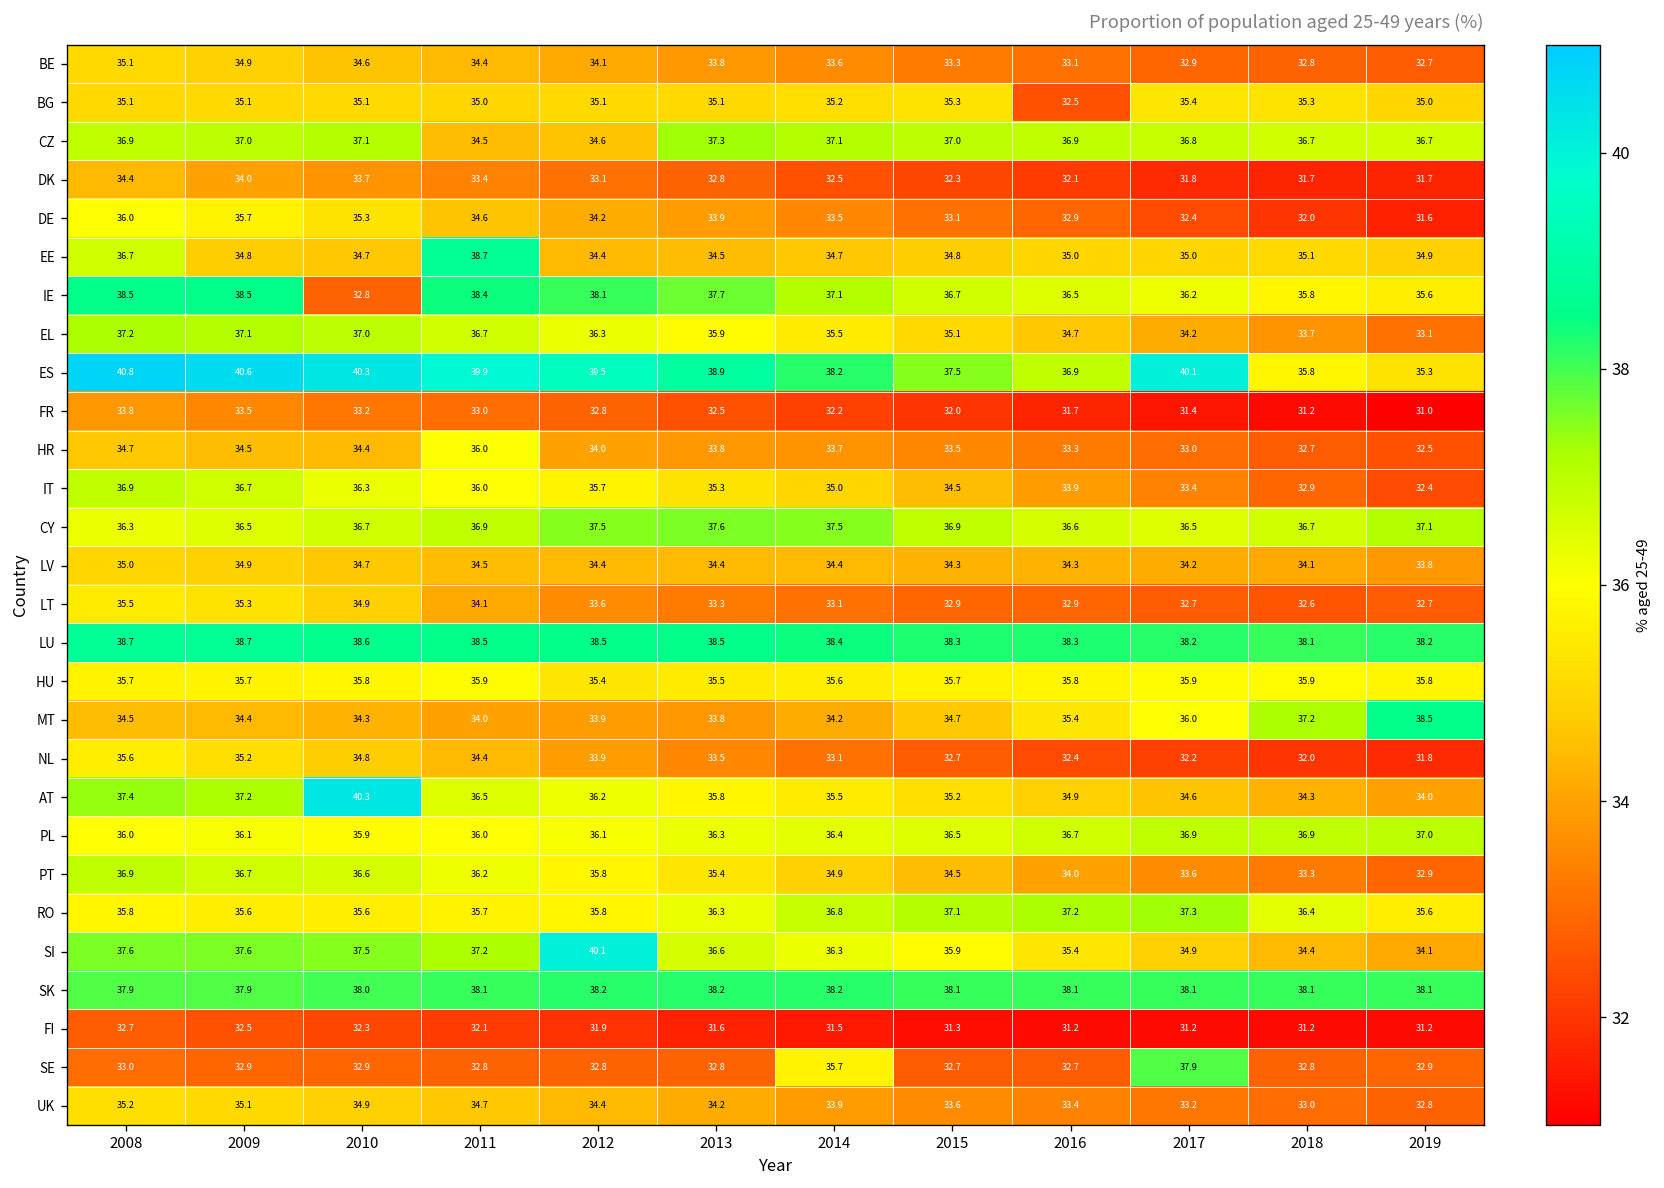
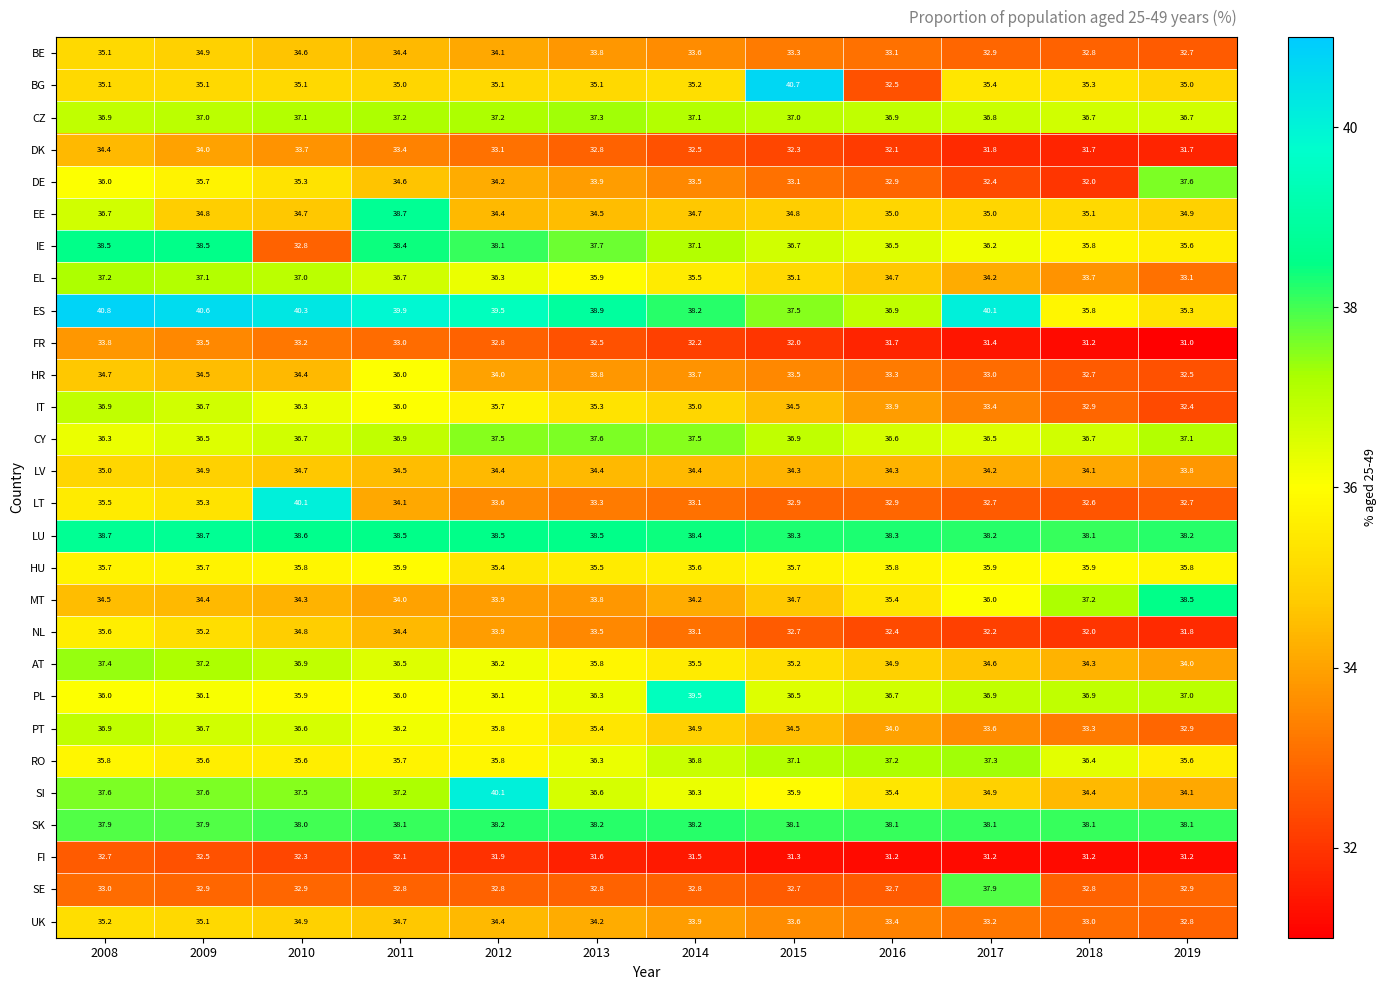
  {
    "BG": {
      "2008": 35.1,
      "2009": 35.1,
      "2010": 35.1,
      "2011": 35.0,
      "2012": 35.1,
      "2013": 35.1,
      "2014": 35.2,
-     "2015": 35.3,
+     "2015": 40.7,
      "2016": 32.5,
      "2017": 35.4,
      "2018": 35.3,
      "2019": 35.0
    },
    "CZ": {
      "2008": 36.9,
      "2009": 37.0,
      "2010": 37.1,
-     "2011": 34.5,
-     "2012": 34.6,
+     "2011": 37.2,
+     "2012": 37.2,
      "2013": 37.3,
      "2014": 37.1,
      "2015": 37.0,
      "2016": 36.9,
      "2017": 36.8,
      "2018": 36.7,
      "2019": 36.7
    },
    "DE": {
      "2008": 36.0,
      "2009": 35.7,
      "2010": 35.3,
      "2011": 34.6,
      "2012": 34.2,
      "2013": 33.9,
      "2014": 33.5,
      "2015": 33.1,
      "2016": 32.9,
      "2017": 32.4,
      "2018": 32.0,
-     "2019": 31.6
+     "2019": 37.6
    },
    "LT": {
      "2008": 35.5,
      "2009": 35.3,
-     "2010": 34.9,
+     "2010": 40.1,
      "2011": 34.1,
      "2012": 33.6,
      "2013": 33.3,
      "2014": 33.1,
      "2015": 32.9,
      "2016": 32.9,
      "2017": 32.7,
      "2018": 32.6,
      "2019": 32.7
    },
    "AT": {
      "2008": 37.4,
      "2009": 37.2,
-     "2010": 40.3,
+     "2010": 36.9,
      "2011": 36.5,
      "2012": 36.2,
      "2013": 35.8,
      "2014": 35.5,
      "2015": 35.2,
      "2016": 34.9,
      "2017": 34.6,
      "2018": 34.3,
      "2019": 34.0
    },
    "PL": {
      "2008": 36.0,
      "2009": 36.1,
      "2010": 35.9,
      "2011": 36.0,
      "2012": 36.1,
      "2013": 36.3,
-     "2014": 36.4,
+     "2014": 39.5,
      "2015": 36.5,
      "2016": 36.7,
      "2017": 36.9,
      "2018": 36.9,
      "2019": 37.0
    },
    "SE": {
      "2008": 33.0,
      "2009": 32.9,
      "2010": 32.9,
      "2011": 32.8,
      "2012": 32.8,
      "2013": 32.8,
-     "2014": 35.7,
+     "2014": 32.8,
      "2015": 32.7,
      "2016": 32.7,
      "2017": 37.9,
      "2018": 32.8,
      "2019": 32.9
    }
  }
